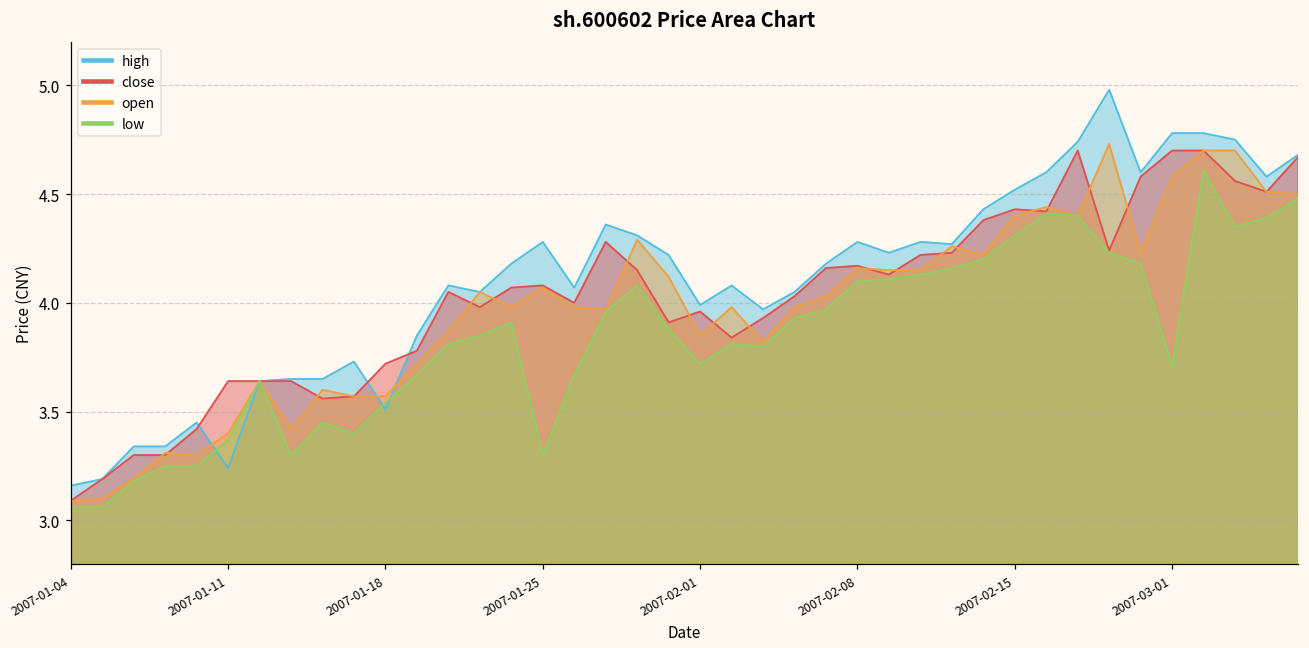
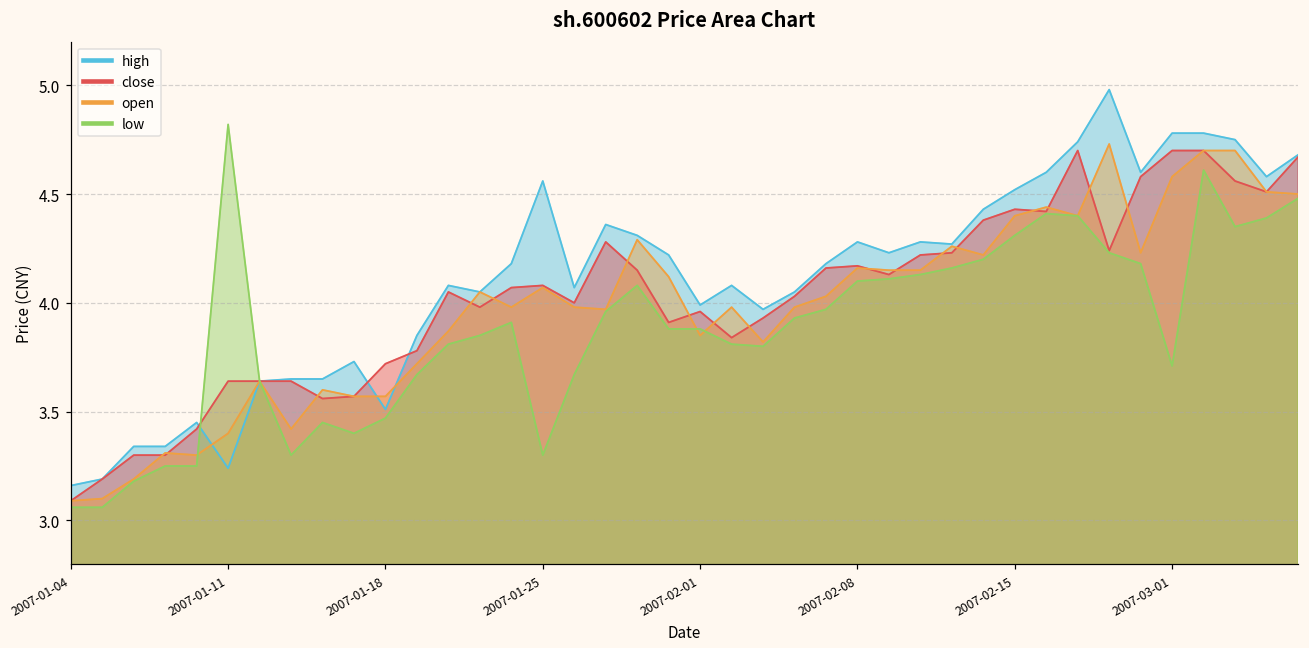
  {
    "high": {
      "2007-01-04": 3.16,
      "2007-01-11": 3.24,
      "2007-01-18": 3.51,
-     "2007-01-25": 4.28,
+     "2007-01-25": 4.56,
      "2007-02-01": 3.99,
      "2007-02-08": 4.28,
      "2007-02-15": 4.52,
      "2007-03-01": 4.78
    },
    "low": {
      "2007-01-04": 3.06,
-     "2007-01-11": 3.37,
-     "2007-01-18": 3.54,
+     "2007-01-11": 4.82,
+     "2007-01-18": 3.47,
      "2007-01-25": 3.30,
-     "2007-02-01": 3.72,
+     "2007-02-01": 3.88,
      "2007-02-08": 4.10,
      "2007-02-15": 4.31,
      "2007-03-01": 3.71
    }
  }
